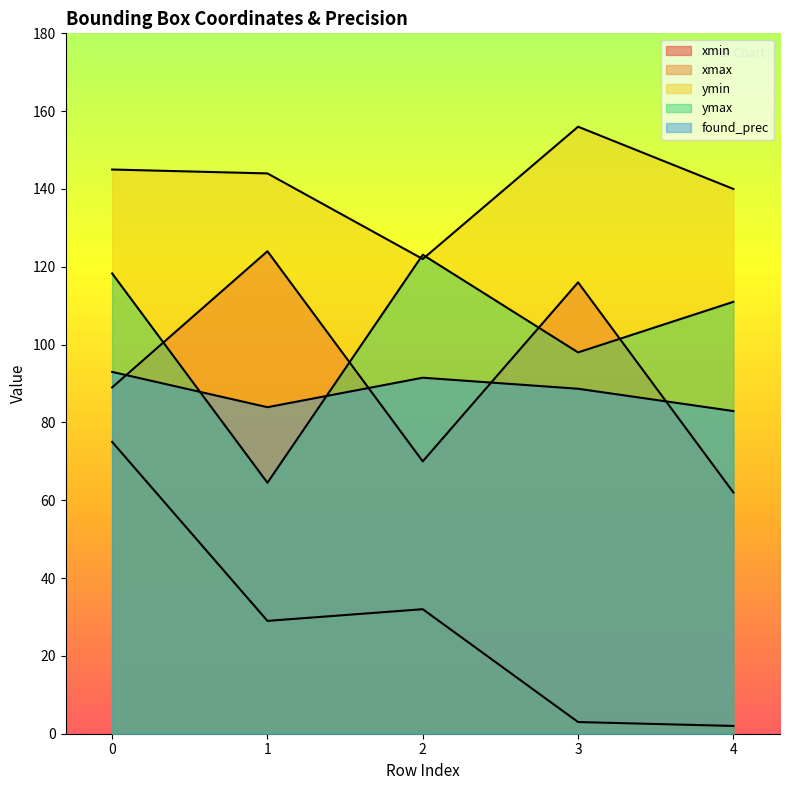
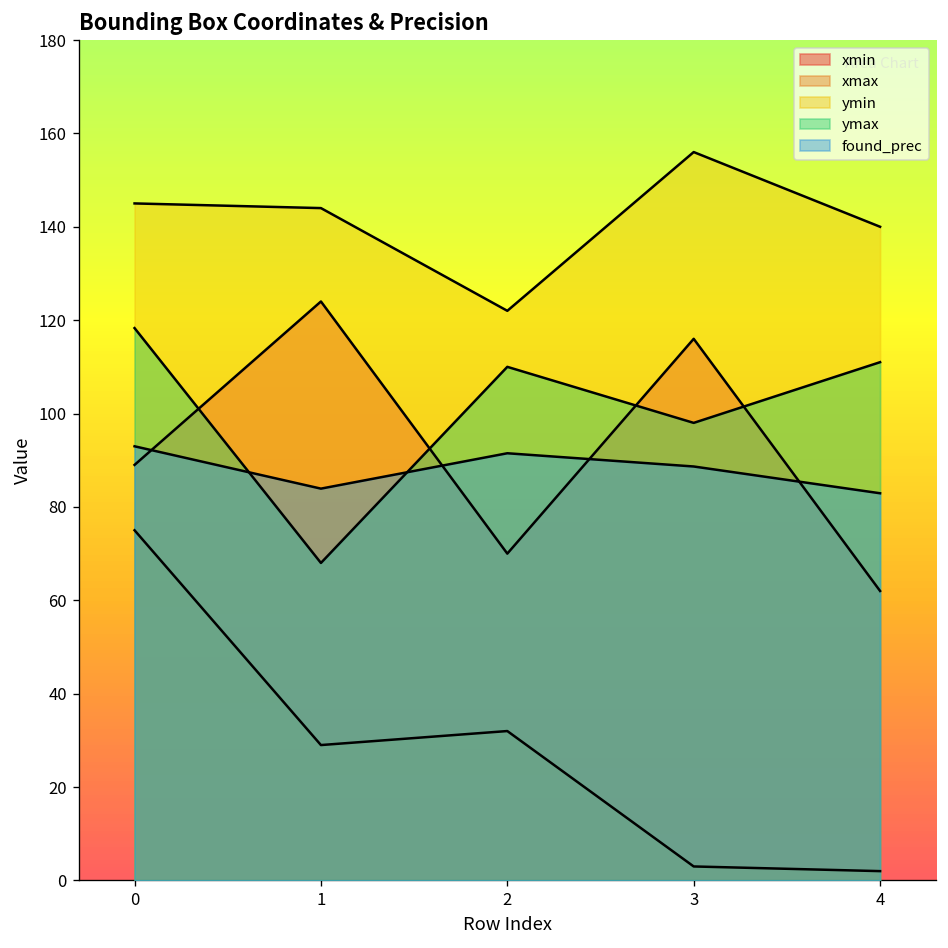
  {
    "ymax": {
      "0": 118,
-     "1": 65,
-     "2": 123,
+     "1": 68,
+     "2": 110,
      "3": 98,
      "4": 111
    },
    "found_prec": {
      "0": 93,
      "1": 84,
      "2": 91,
      "3": 89,
      "4": 83
    }
  }
